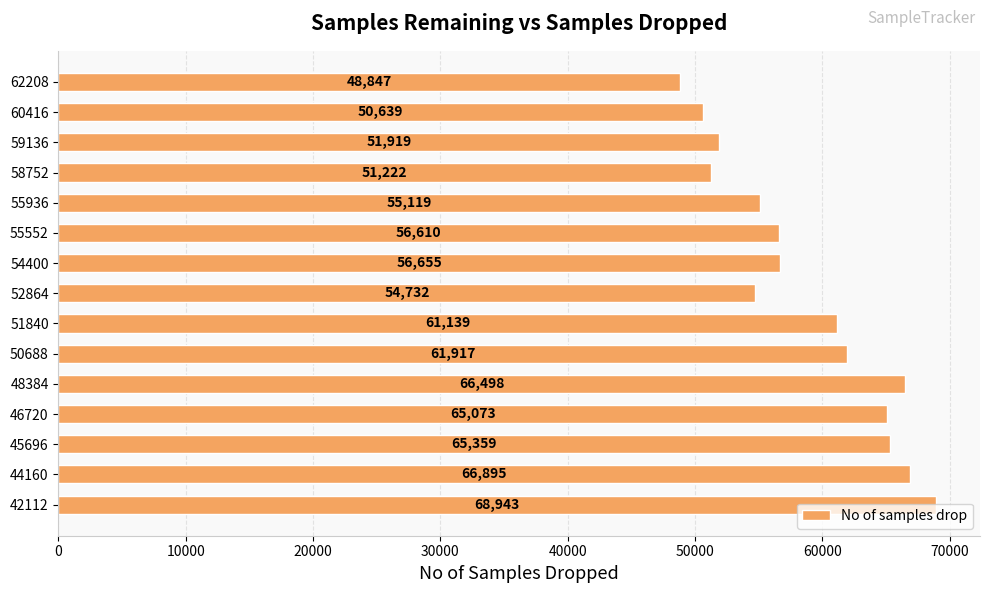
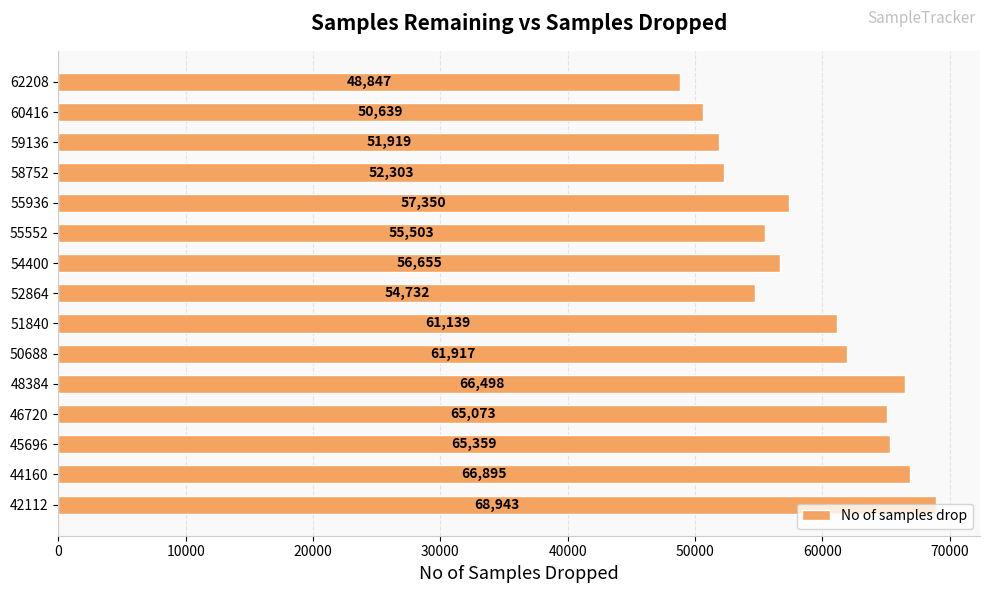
  {
    "62208": "48,847",
    "60416": "50,639",
    "59136": "51,919",
-   "58752": "51,222",
-   "55936": "55,119",
-   "55552": "56,610",
+   "58752": "52,303",
+   "55936": "57,350",
+   "55552": "55,503",
    "54400": "56,655",
    "52864": "54,732",
    "51840": "61,139",
    "50688": "61,917",
    "48384": "66,498",
    "46720": "65,073",
    "45696": "65,359",
    "44160": "66,895"
  }
